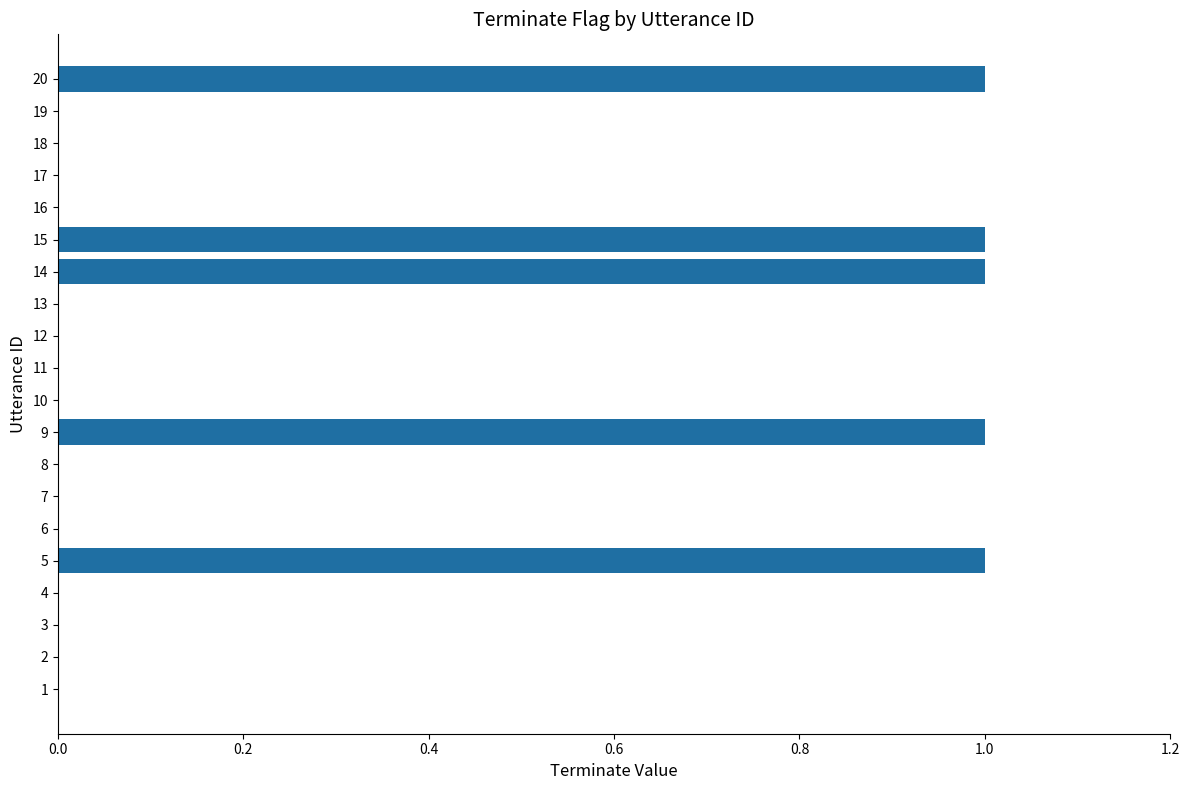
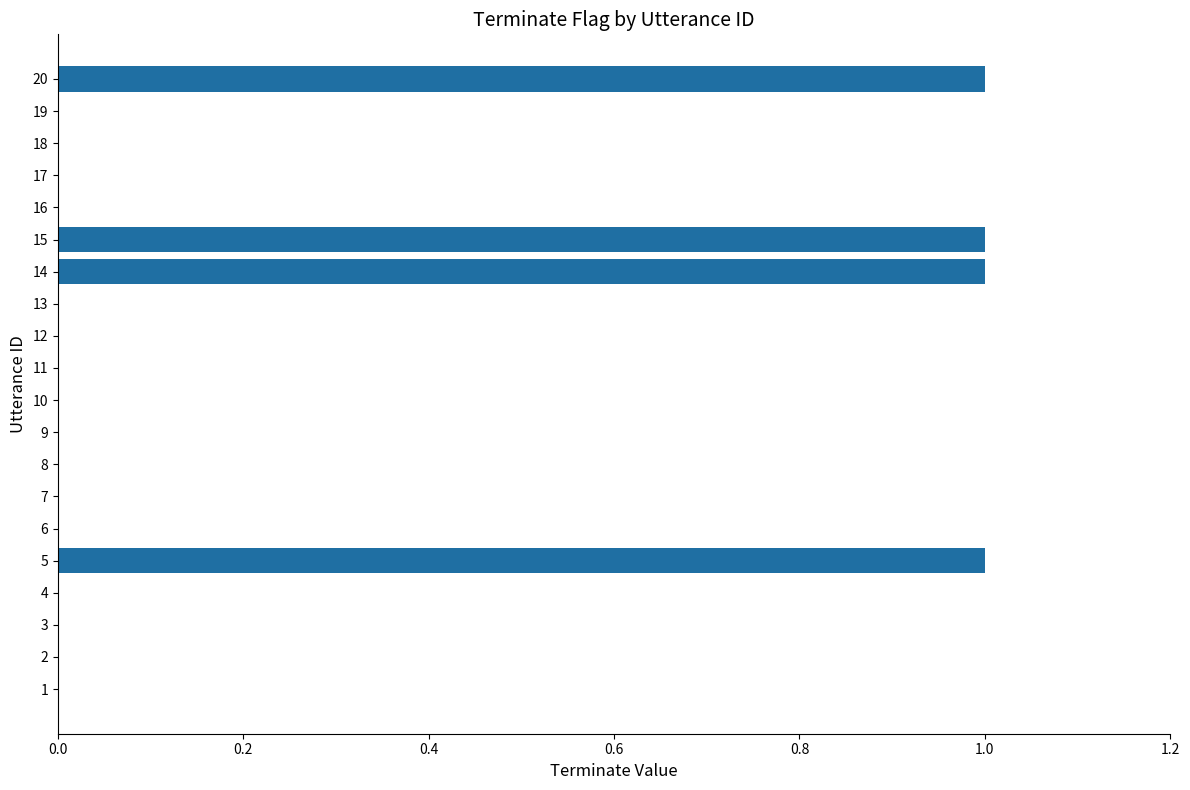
  {
    "20": 1,
    "19": 0,
    "18": 0,
    "17": 0,
    "16": 0,
    "15": 1,
    "14": 1,
    "13": 0,
    "12": 0,
    "11": 0,
    "10": 0,
-   "9": 1,
+   "9": 0,
    "8": 0,
    "7": 0,
    "6": 0,
    "5": 1,
    "4": 0,
    "3": 0,
    "2": 0,
    "1": 0
  }
